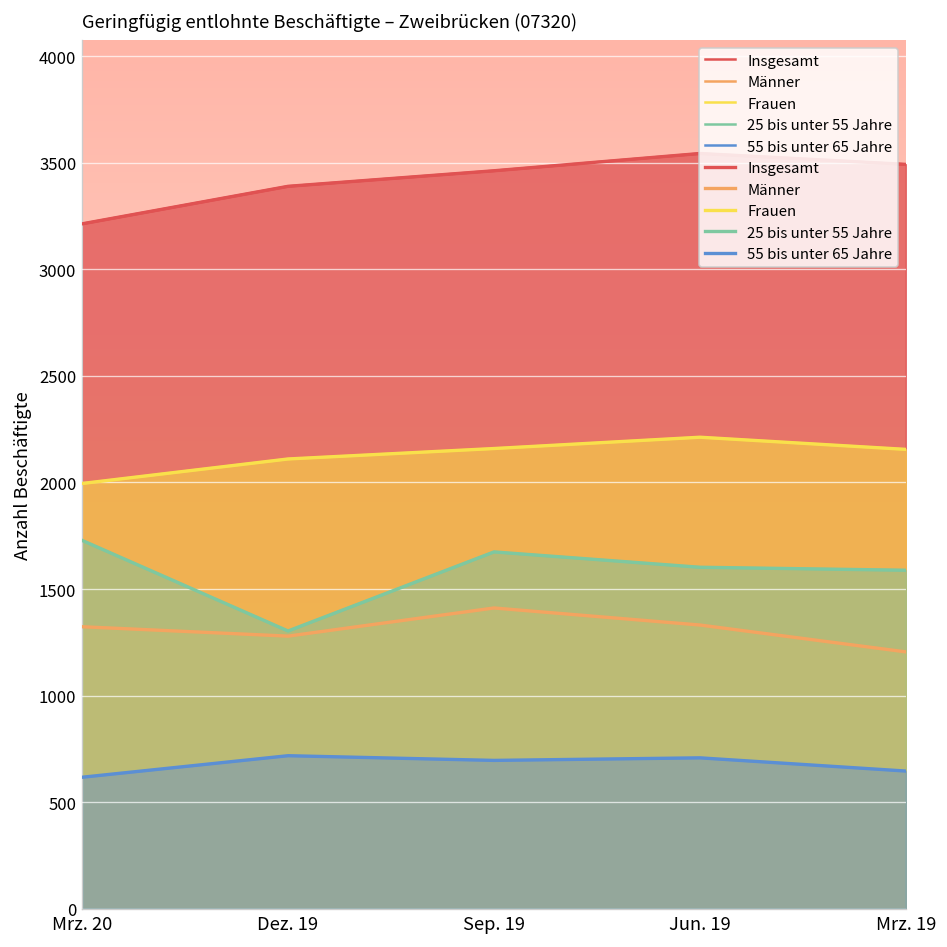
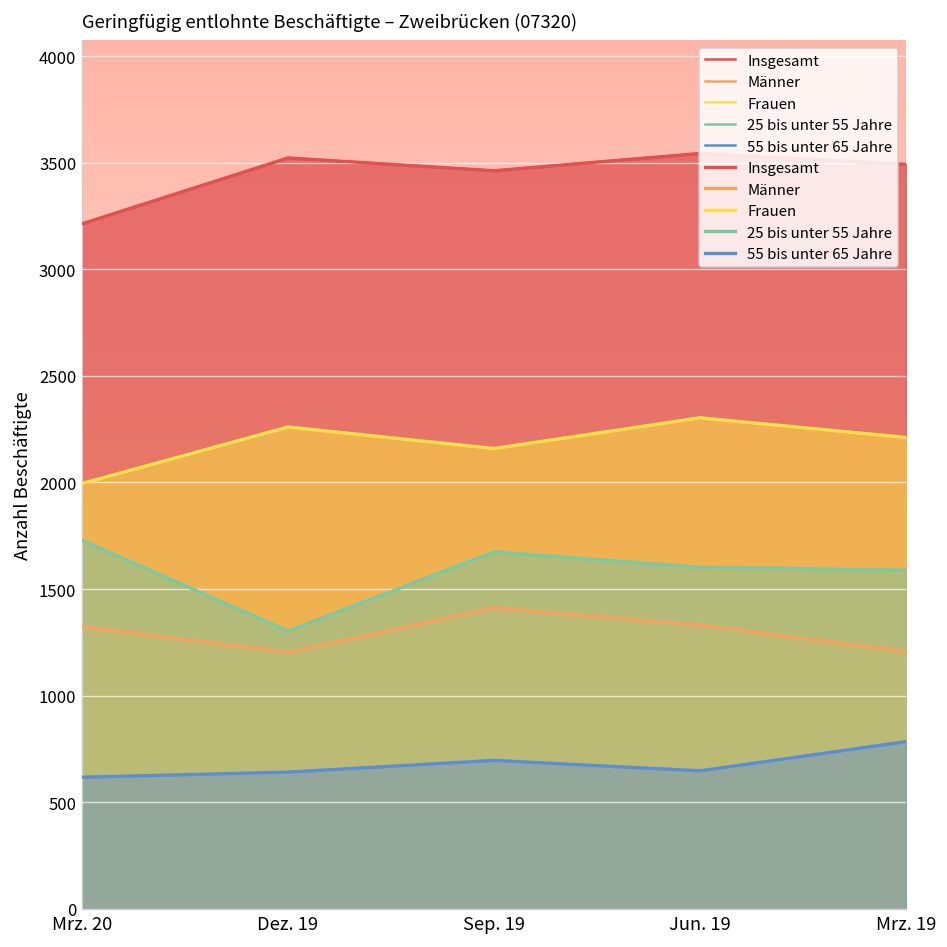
  {
    "Insgesamt": {
      "Mrz. 20": 3210,
-     "Dez. 19": 3390,
+     "Dez. 19": 3520,
      "Sep. 19": 3460,
      "Mrz. 19": 3490
    },
    "Männer": {
      "Mrz. 20": 1320,
-     "Dez. 19": 1280,
+     "Dez. 19": 1200,
      "Sep. 19": 1410,
      "Jun. 19": 1330,
      "Mrz. 19": 1210
    },
    "Frauen": {
      "Mrz. 20": 2000,
-     "Dez. 19": 2110,
+     "Dez. 19": 2260,
      "Sep. 19": 2160,
-     "Jun. 19": 2210,
-     "Mrz. 19": 2160
+     "Jun. 19": 2300,
+     "Mrz. 19": 2210
    },
    "25 bis unter 55 Jahre": {
      "Mrz. 20": 1730,
      "Dez. 19": 1300,
      "Sep. 19": 1670,
      "Jun. 19": 1600,
      "Mrz. 19": 1590
    },
    "55 bis unter 65 Jahre": {
      "Mrz. 20": 620,
-     "Dez. 19": 720,
+     "Dez. 19": 640,
      "Sep. 19": 700,
-     "Jun. 19": 710,
-     "Mrz. 19": 650
+     "Jun. 19": 650,
+     "Mrz. 19": 780
    }
  }
